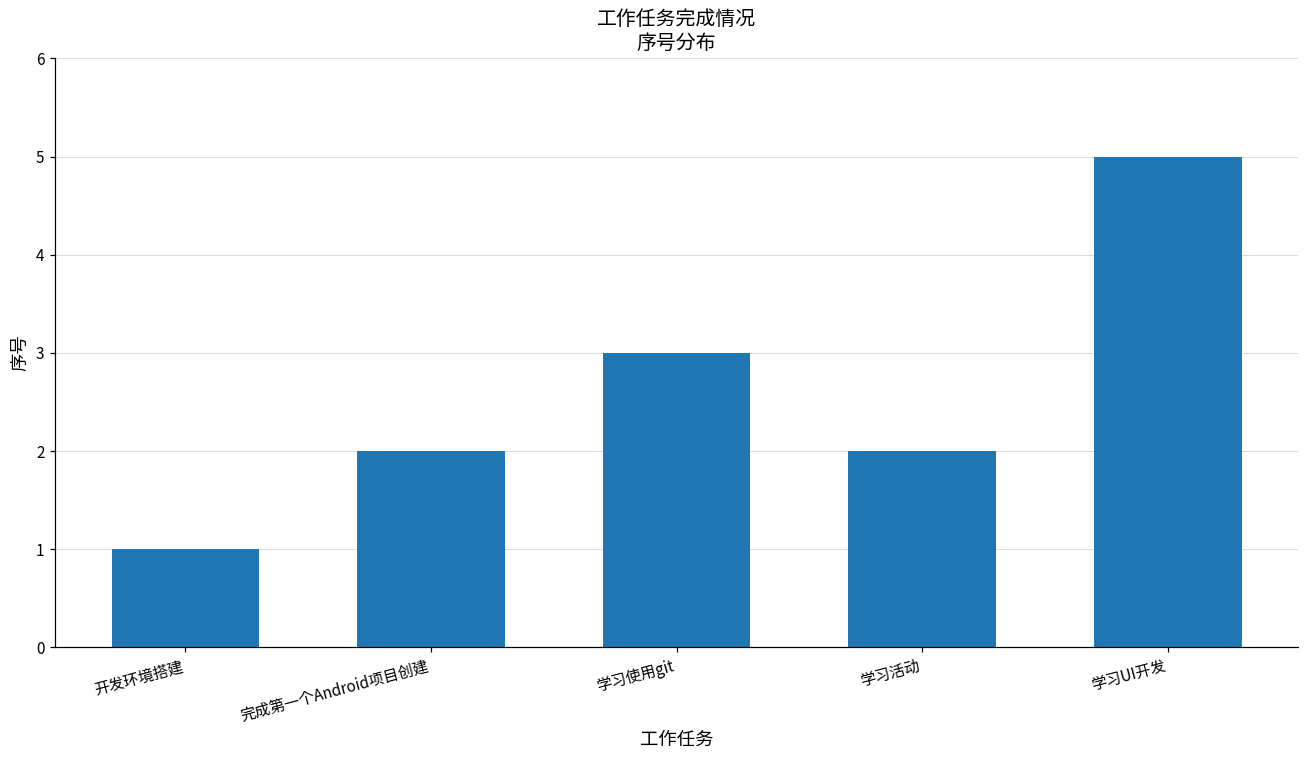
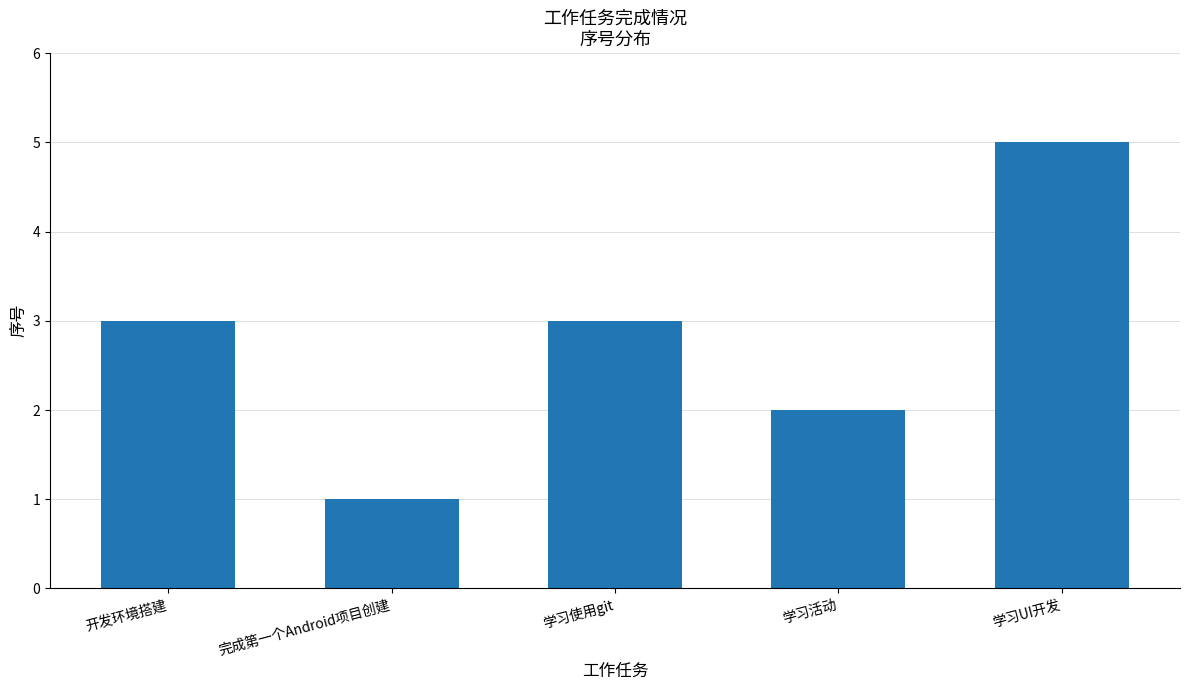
  {
-   "开发环境搭建": 1,
-   "完成第一个Android项目创建": 2,
+   "开发环境搭建": 3,
+   "完成第一个Android项目创建": 1,
    "学习使用git": 3,
    "学习活动": 2,
    "学习UI开发": 5
  }
